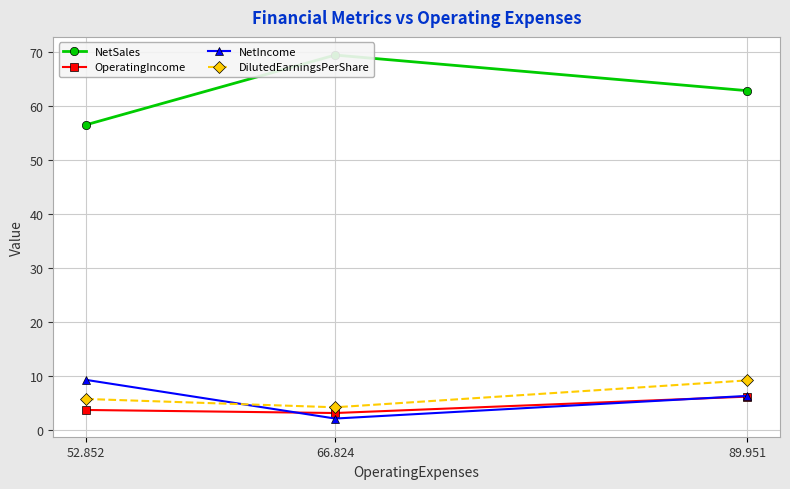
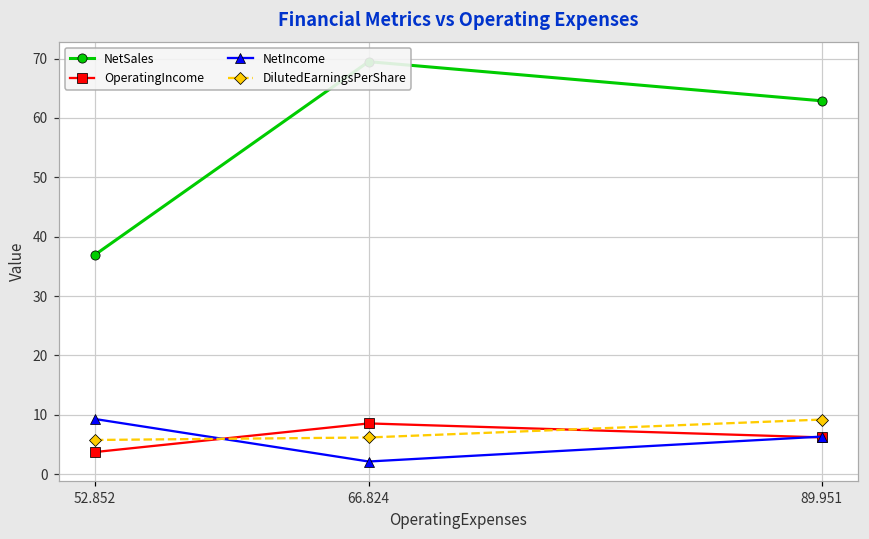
  {
    "NetSales": {
-     "52.852": 57,
+     "52.852": 37,
      "89.951": 63
    },
    "OperatingIncome": {
      "52.852": 4,
-     "66.824": 3
+     "66.824": 9
    },
    "NetIncome": {
      "52.852": 9,
      "66.824": 2
    },
    "DilutedEarningsPerShare": {
      "52.852": 6,
-     "66.824": 4,
+     "66.824": 6,
      "89.951": 9
    }
  }
